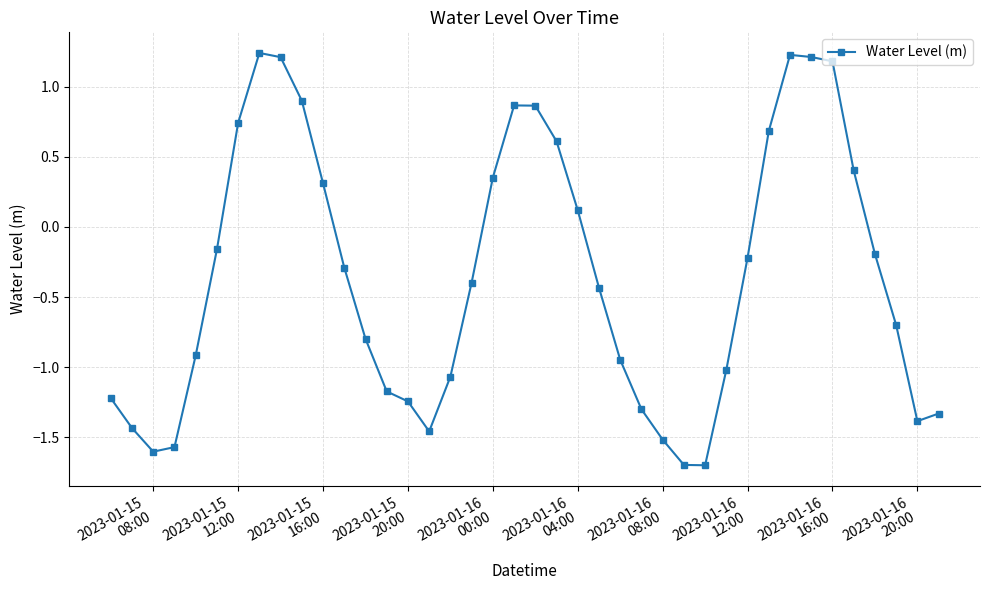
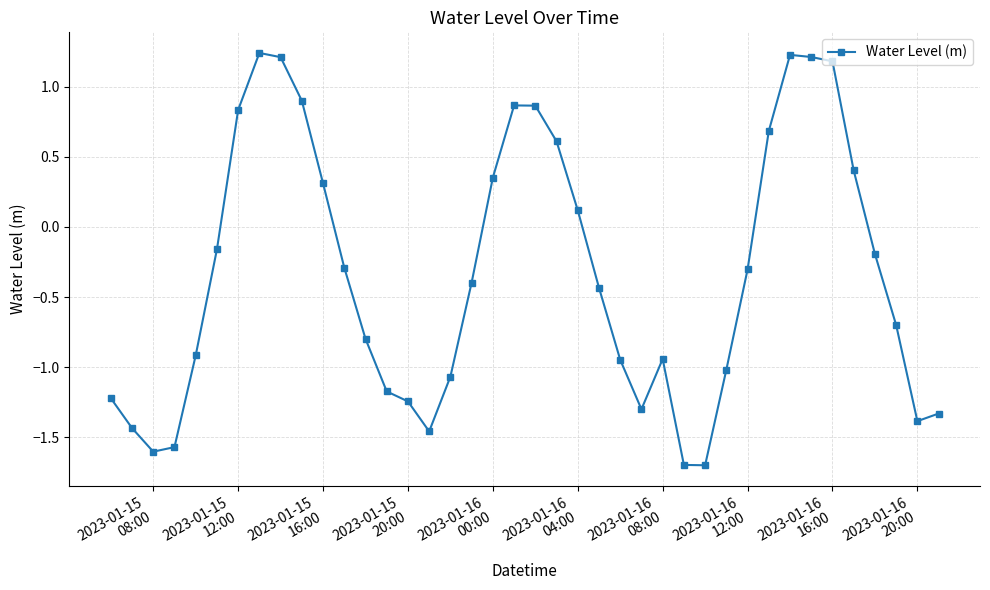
  {
    "2023-01-15 08:00": -1.60,
-   "2023-01-15 12:00": 0.74,
+   "2023-01-15 12:00": 0.83,
    "2023-01-15 16:00": 0.31,
    "2023-01-15 20:00": -1.24,
    "2023-01-16 00:00": 0.35,
    "2023-01-16 04:00": 0.12,
-   "2023-01-16 08:00": -1.52,
-   "2023-01-16 12:00": -0.22,
+   "2023-01-16 08:00": -0.94,
+   "2023-01-16 12:00": -0.30,
    "2023-01-16 20:00": -1.38
  }
